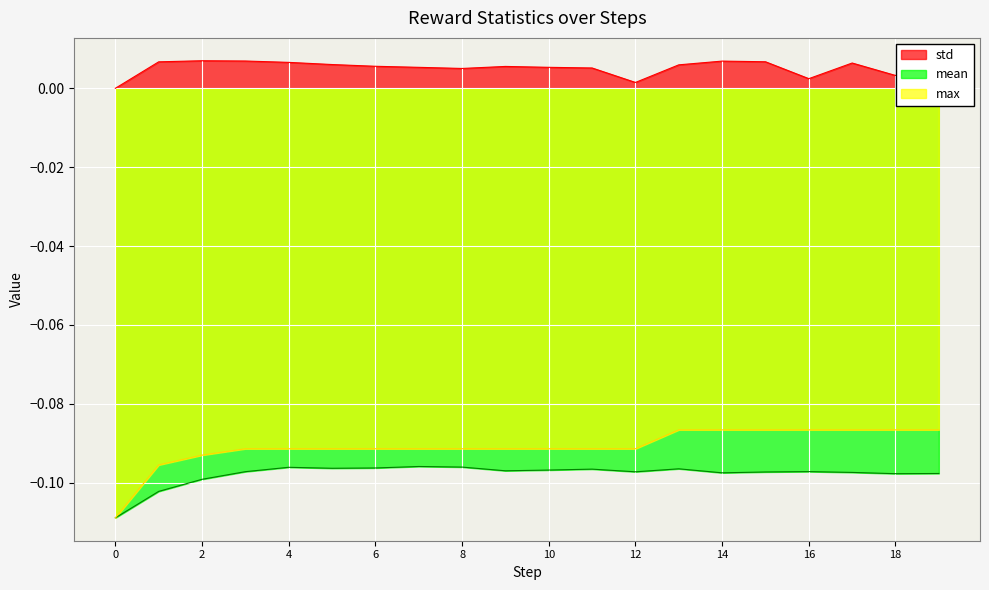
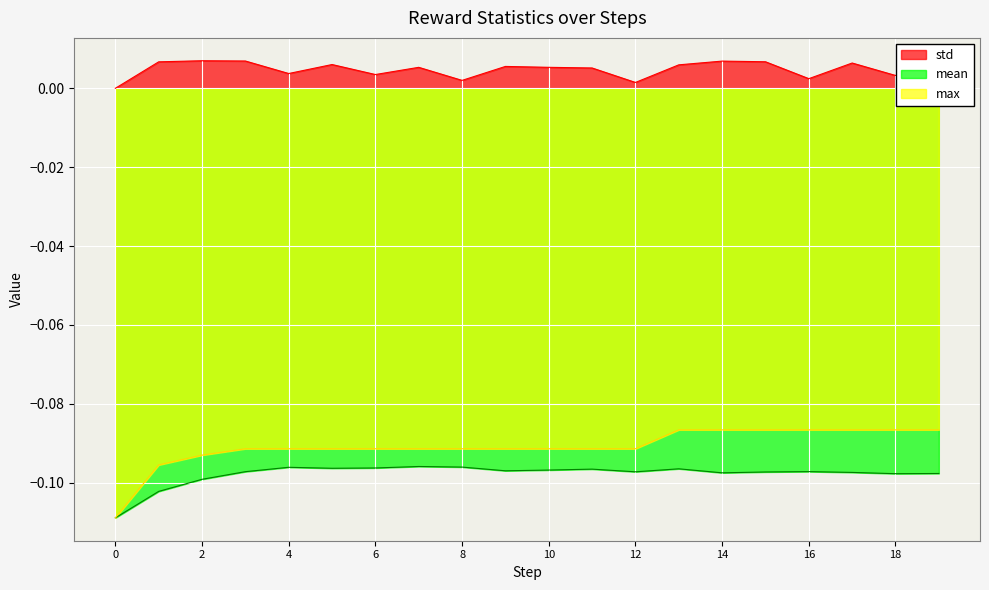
  {
    "std": {
      "2": 0.007,
-     "4": 0.007,
-     "6": 0.006,
-     "8": 0.005,
+     "4": 0.004,
+     "6": 0.003,
+     "8": 0.002,
      "10": 0.005,
      "12": 0.001,
      "14": 0.007,
      "16": 0.002,
      "18": 0.003
    }
  }
